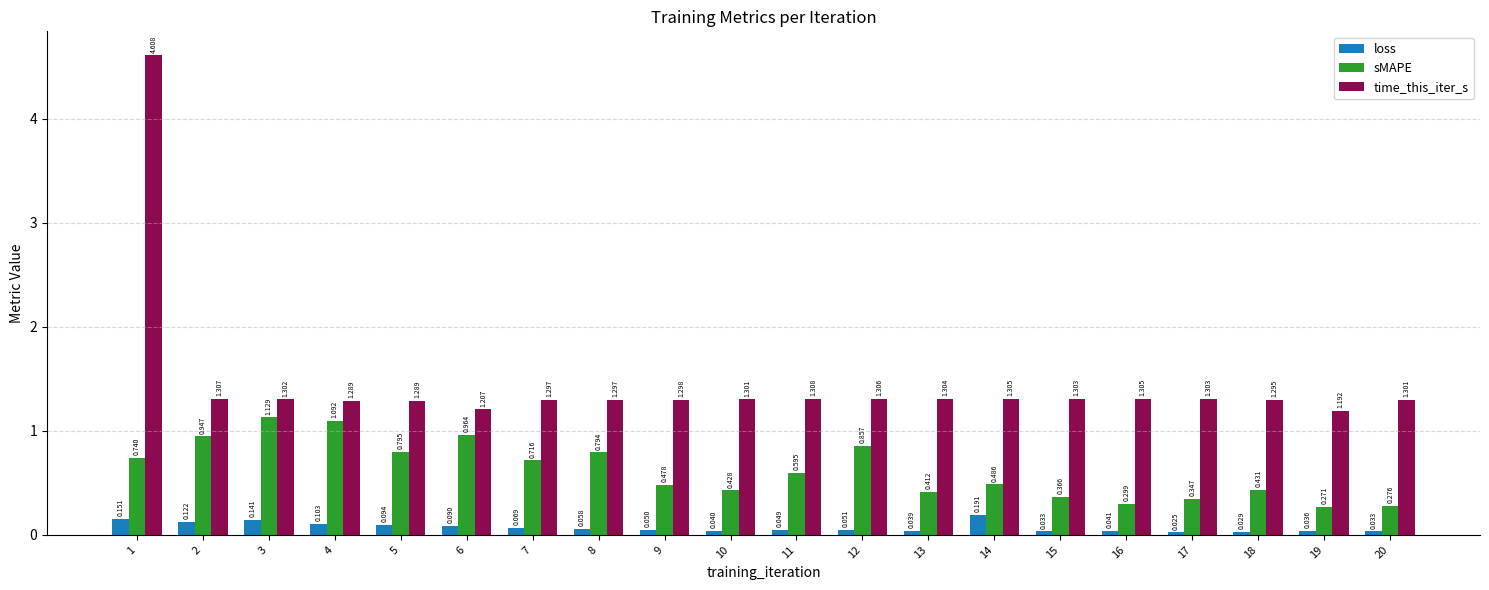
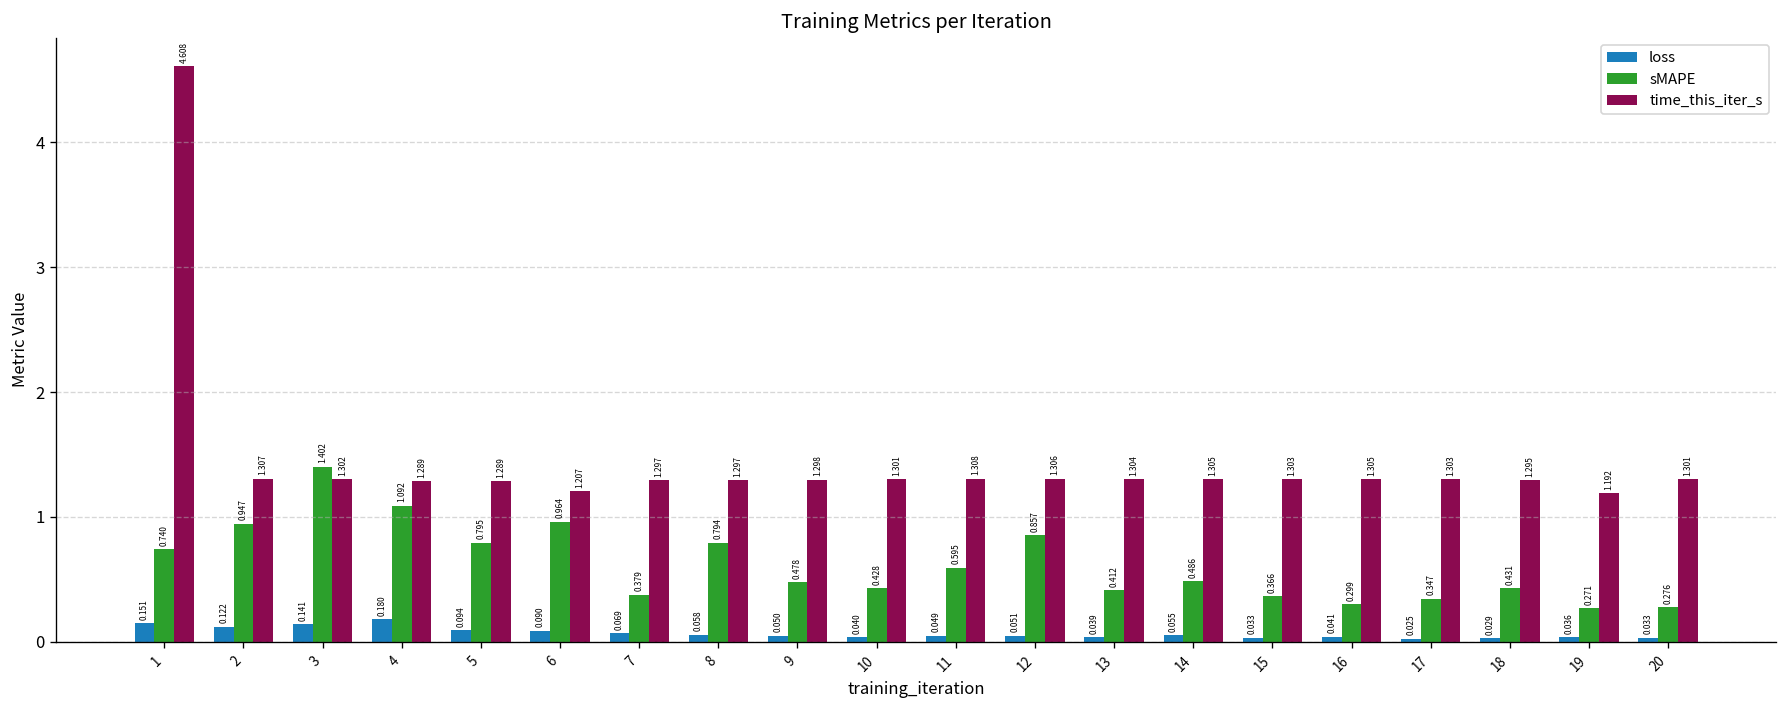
  {
    "loss": {
      "1": 0.151,
      "2": 0.122,
      "3": 0.141,
-     "4": 0.103,
+     "4": 0.180,
      "5": 0.094,
      "6": 0.090,
      "7": 0.069,
      "8": 0.058,
      "9": 0.050,
      "10": 0.040,
      "11": 0.049,
      "12": 0.051,
      "13": 0.039,
-     "14": 0.191,
+     "14": 0.055,
      "15": 0.033,
      "16": 0.041,
      "17": 0.025,
      "18": 0.029,
      "19": 0.036,
      "20": 0.033
    },
    "sMAPE": {
      "1": 0.740,
      "2": 0.947,
-     "3": 1.129,
+     "3": 1.402,
      "4": 1.092,
      "5": 0.795,
      "6": 0.964,
-     "7": 0.716,
+     "7": 0.379,
      "8": 0.794,
      "9": 0.478,
      "10": 0.428,
      "11": 0.595,
      "12": 0.857,
      "13": 0.412,
      "14": 0.486,
      "15": 0.366,
      "16": 0.299,
      "17": 0.347,
      "18": 0.431,
      "19": 0.271,
      "20": 0.276
    },
    "time_this_iter_s": {
      "1": 4.608,
      "2": 1.307,
      "3": 1.302,
      "4": 1.289,
      "5": 1.289,
      "6": 1.207,
      "7": 1.297,
      "8": 1.297,
      "9": 1.298,
      "10": 1.301,
      "11": 1.308,
      "12": 1.306,
      "13": 1.304,
      "14": 1.305,
      "15": 1.303,
      "16": 1.305,
      "17": 1.303,
      "18": 1.295,
      "19": 1.192,
      "20": 1.301
    }
  }
